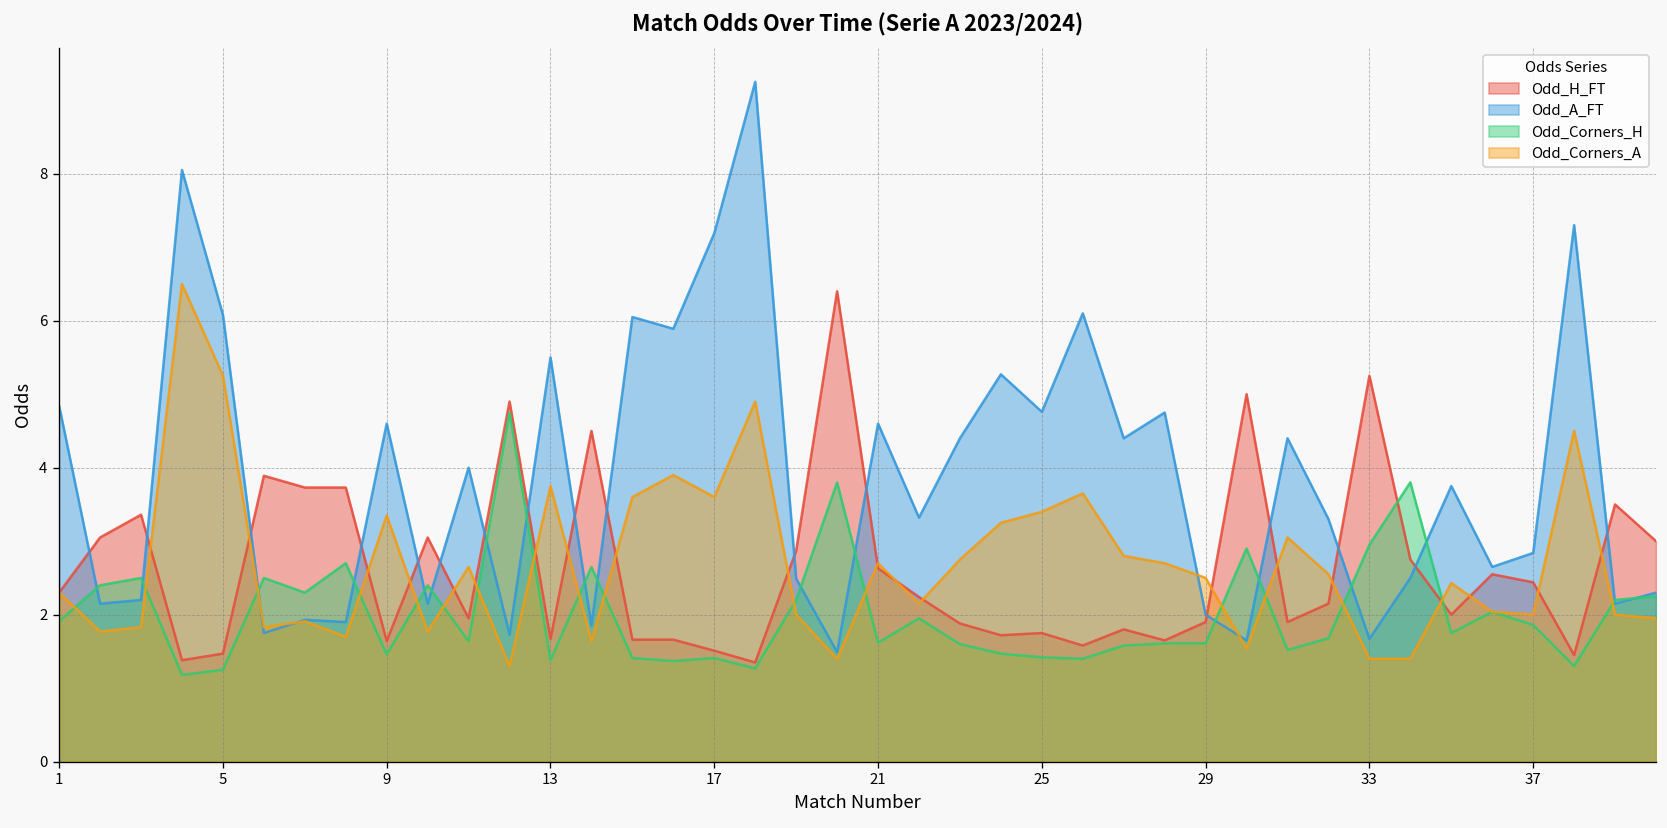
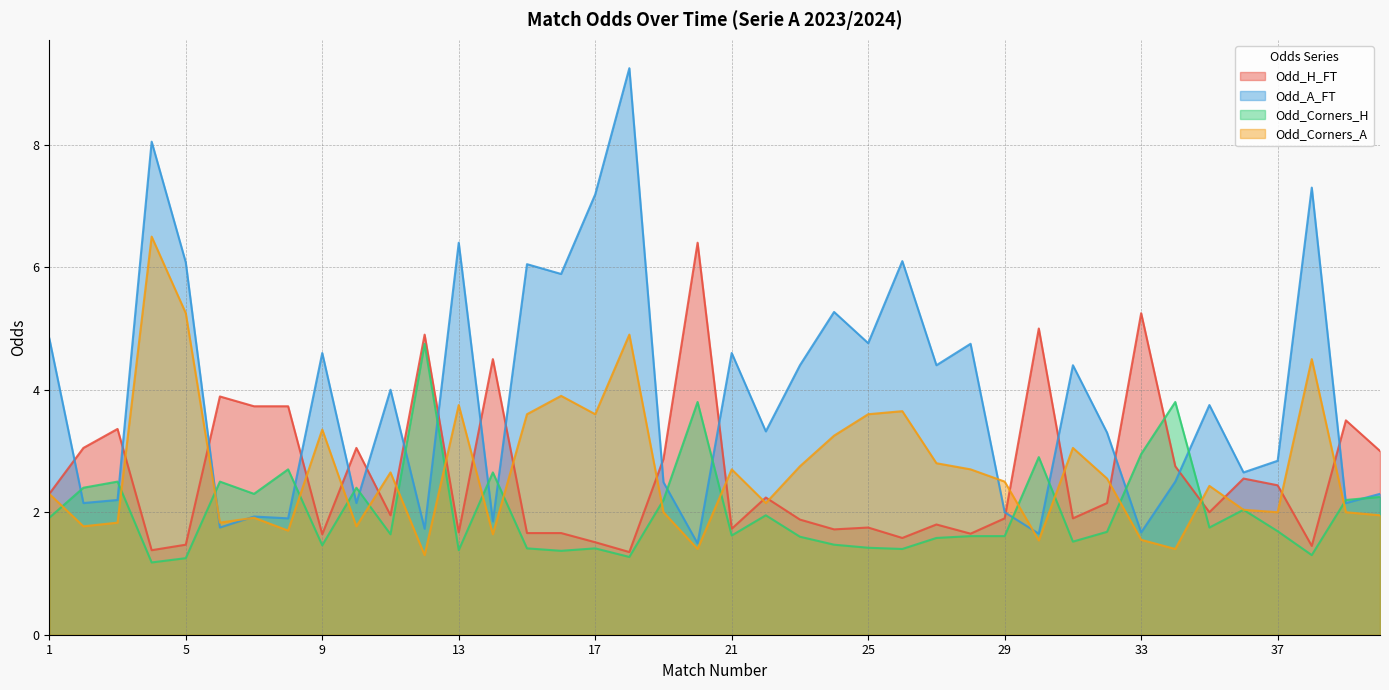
  {
    "Odd_H_FT": {
      "5": 1.5,
      "9": 1.6,
      "13": 1.7,
      "17": 1.5,
-     "21": 2.6,
+     "21": 1.7,
      "25": 1.8,
      "29": 1.9,
      "33": 5.3,
      "37": 2.4
    },
    "Odd_A_FT": {
      "1": 4.8,
      "5": 6.1,
      "9": 4.6,
-     "13": 5.5,
+     "13": 6.4,
      "17": 7.2,
      "21": 4.6,
      "25": 4.8,
      "29": 2.0,
      "33": 1.7,
      "37": 2.8
    },
    "Odd_Corners_H": {
      "1": 1.9,
      "5": 1.3,
      "9": 1.5,
      "13": 1.4,
      "17": 1.4,
      "21": 1.6,
      "25": 1.4,
      "29": 1.6,
      "33": 3.0,
-     "37": 1.9
+     "37": 1.7
    },
    "Odd_Corners_A": {
      "5": 5.3,
      "9": 3.4,
      "13": 3.8,
      "17": 3.6,
      "21": 2.7,
-     "25": 3.4,
+     "25": 3.6,
      "29": 2.5,
-     "33": 1.4,
+     "33": 1.6,
      "37": 2.0
    }
  }
